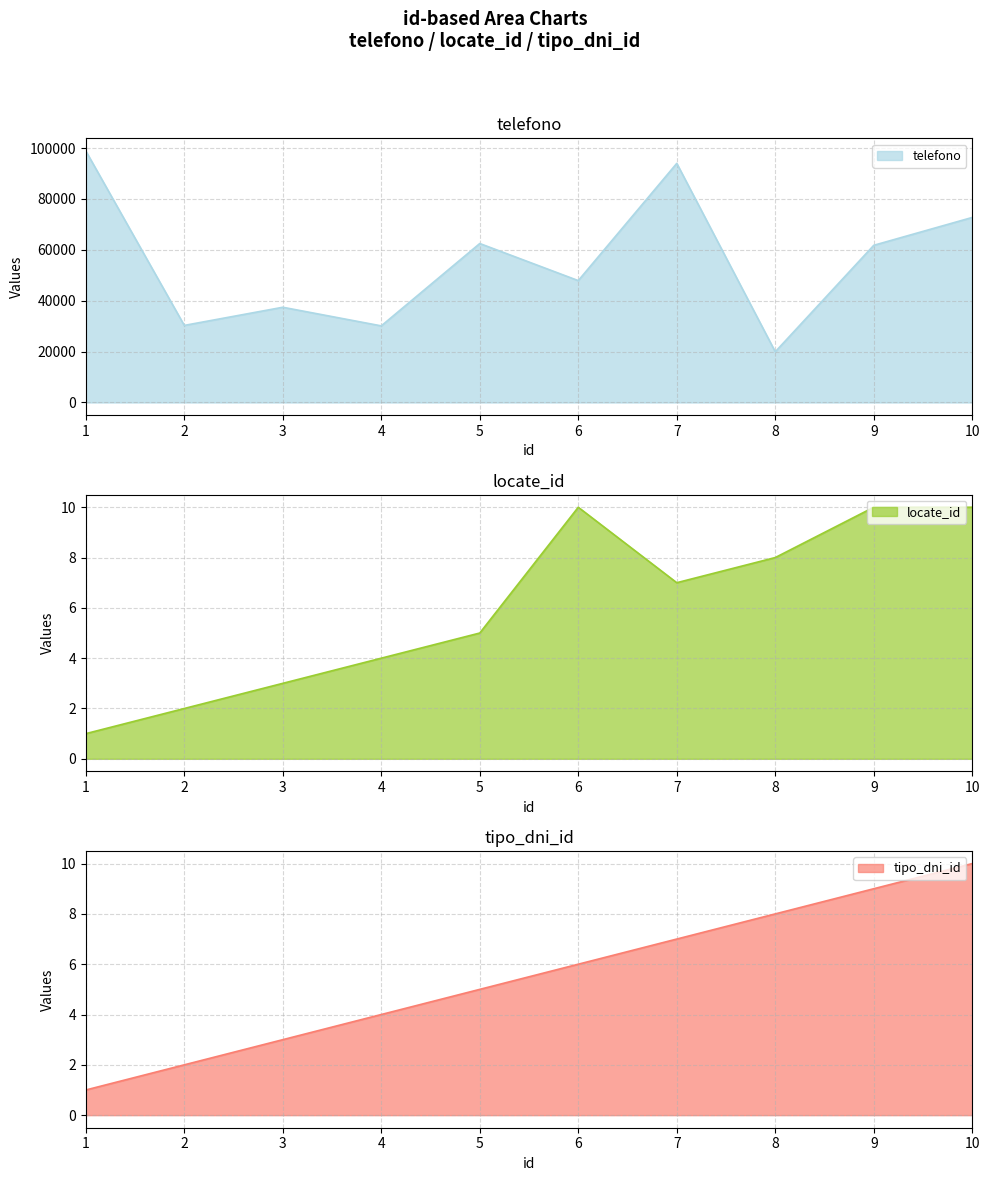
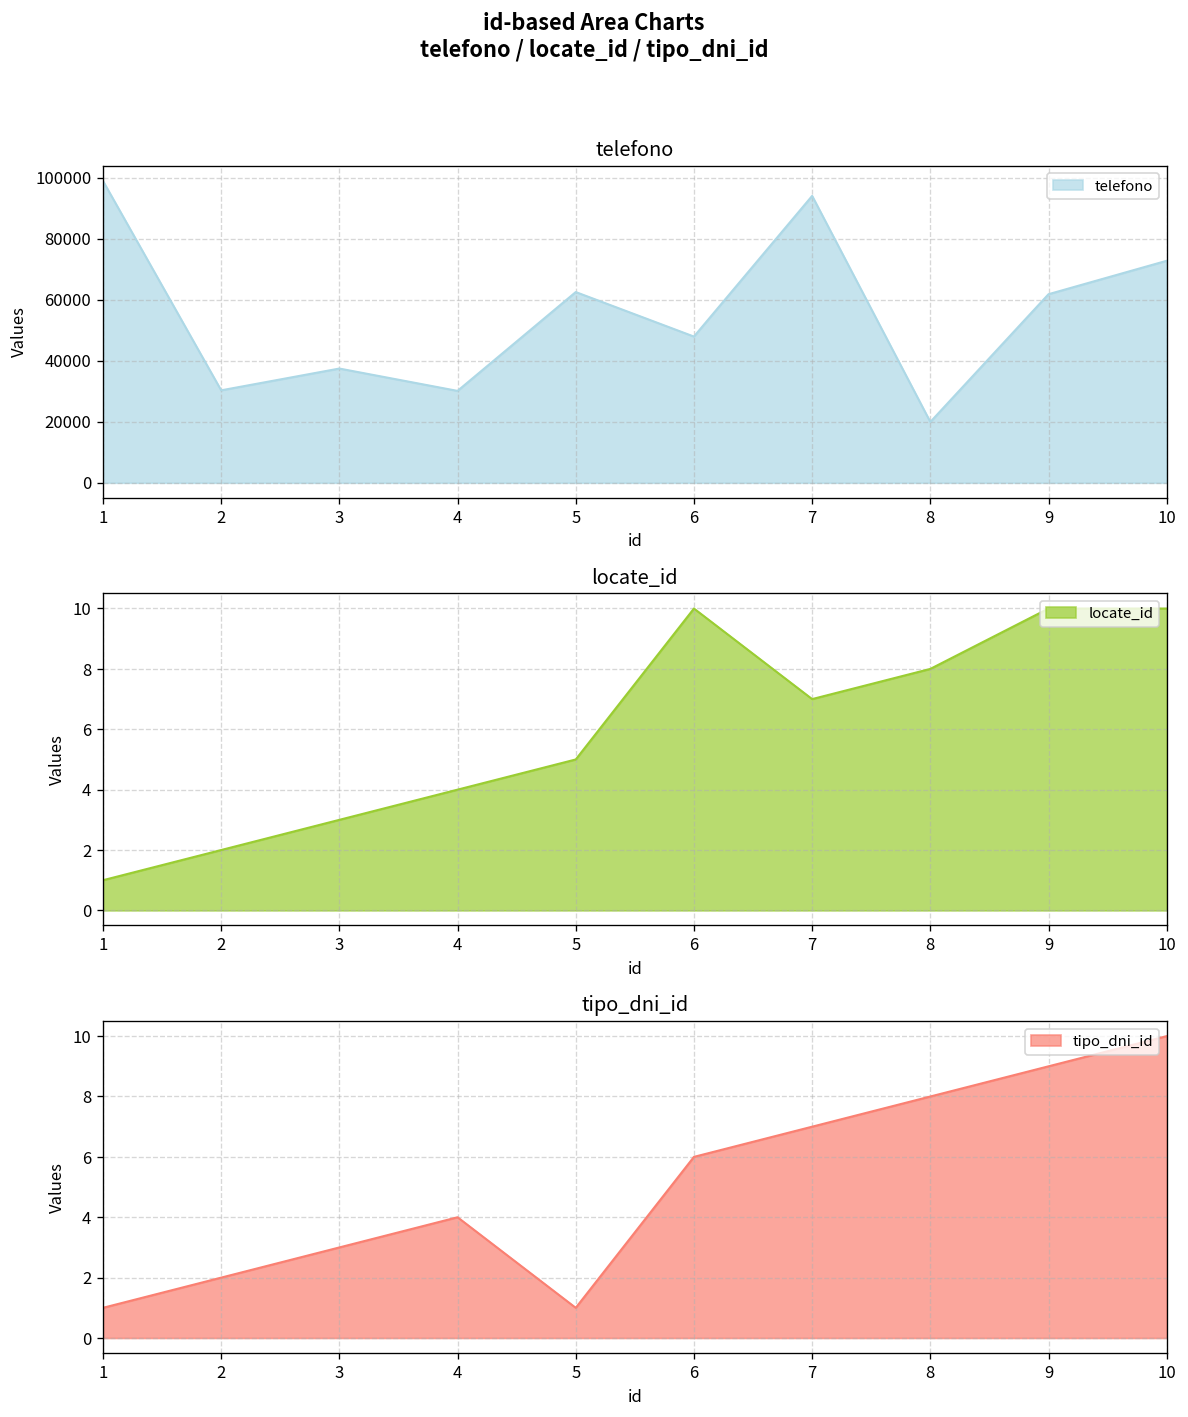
  {
    "telefono": {
      "1": 99000,
      "2": 30000,
      "3": 37000,
      "4": 30000,
      "5": 62000,
      "6": 48000,
      "7": 94000,
      "8": 20000,
      "9": 62000,
      "10": 73000
    },
    "locate_id": {
      "1": 1.0,
      "2": 2.0,
      "3": 3.0,
      "4": 4.0,
      "5": 5.0,
      "6": 10.0,
      "7": 7.0,
      "8": 8.0,
      "10": 10.0
    },
    "tipo_dni_id": {
      "1": 1,
      "2": 2,
      "3": 3,
      "4": 4,
-     "5": 5,
+     "5": 1,
      "6": 6,
      "7": 7,
      "8": 8,
      "9": 9,
      "10": 10
    }
  }
